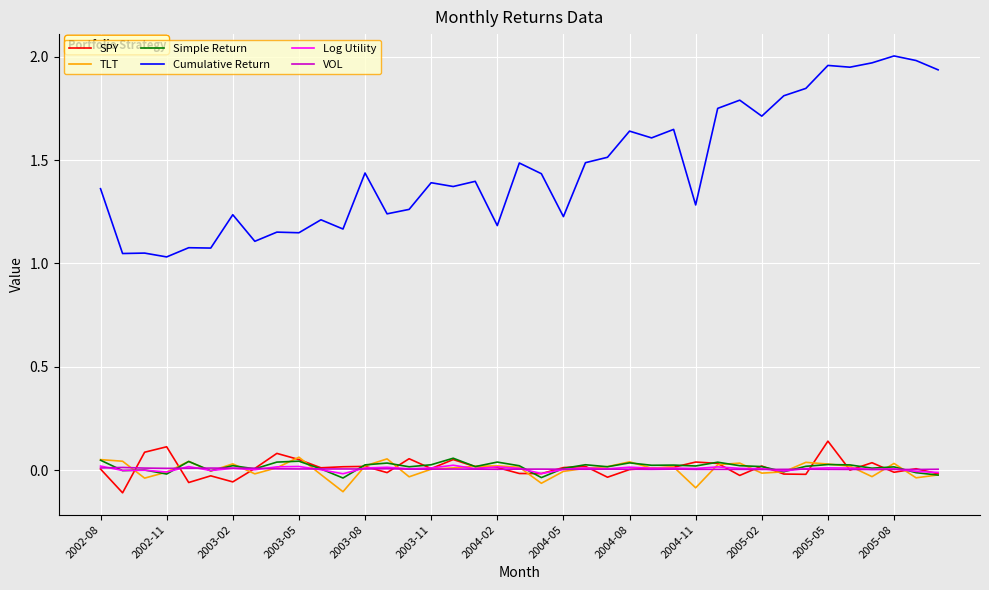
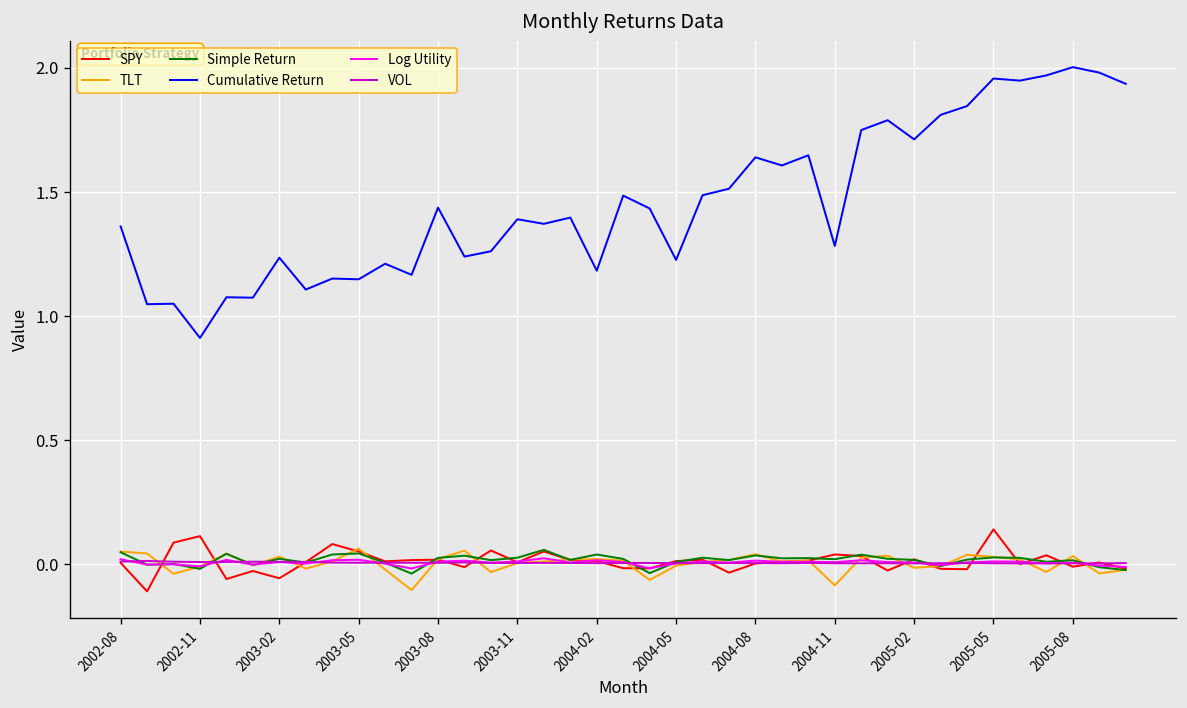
  {
    "SPY": {
      "2002-11": 0.11,
      "2003-02": -0.06,
      "2004-11": 0.04,
      "2005-05": 0.14,
      "2005-08": -0.01
    },
    "TLT": {
      "2004-11": -0.08,
      "2005-02": -0.01,
      "2005-08": 0.03
    },
    "Simple Return": {
      "2003-11": 0.03,
      "2004-02": 0.04
    },
    "Cumulative Return": {
      "2002-08": 1.36,
-     "2002-11": 1.03,
+     "2002-11": 0.91,
      "2003-02": 1.24,
      "2003-05": 1.15,
      "2003-08": 1.44,
      "2003-11": 1.39,
      "2004-02": 1.18,
      "2004-05": 1.23,
      "2004-08": 1.64,
      "2004-11": 1.28,
      "2005-02": 1.71,
      "2005-05": 1.96,
      "2005-08": 2.00
    },
    "VOL": {
      "2002-11": 0.01
    }
  }
